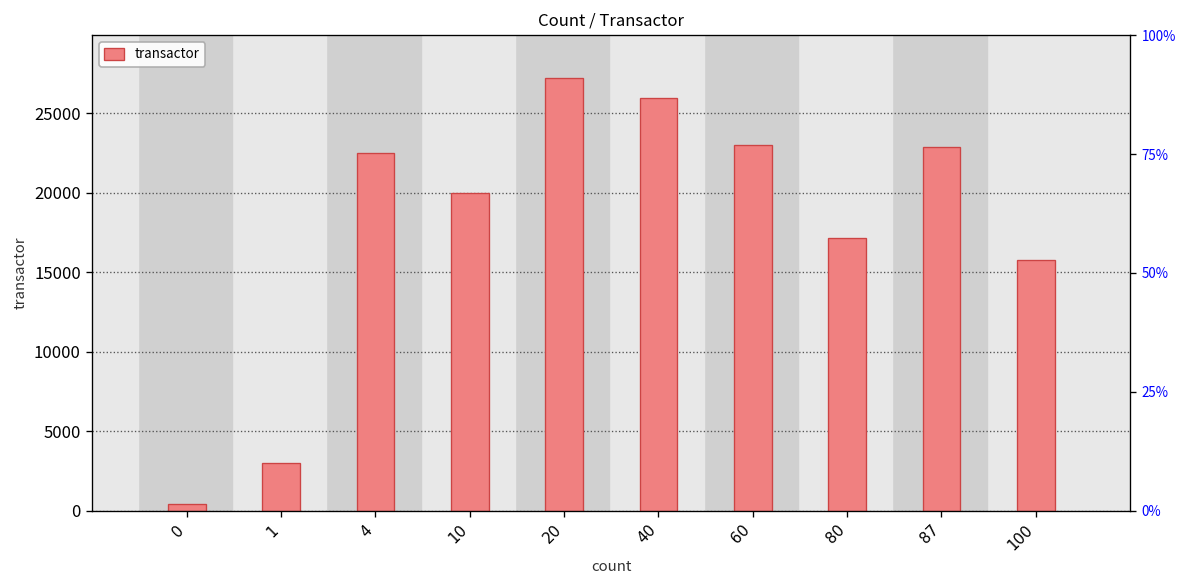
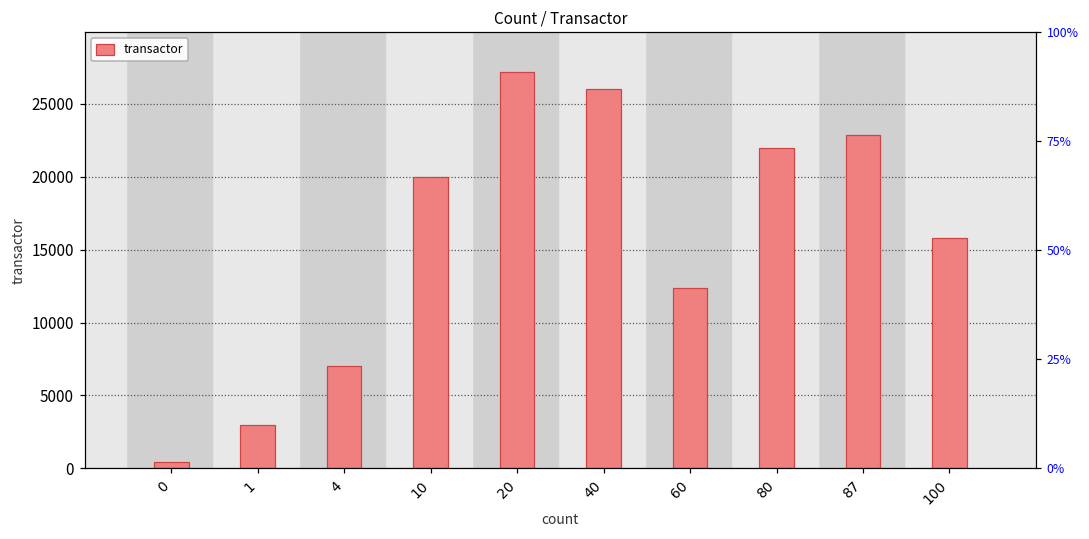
  {
    "0": 400,
    "1": 3000,
-   "4": 22500,
+   "4": 7000,
    "10": 20000,
    "20": 27200,
    "40": 26000,
-   "60": 23000,
-   "80": 17100,
+   "60": 12400,
+   "80": 22000,
    "87": 22900,
    "100": 15800
  }
